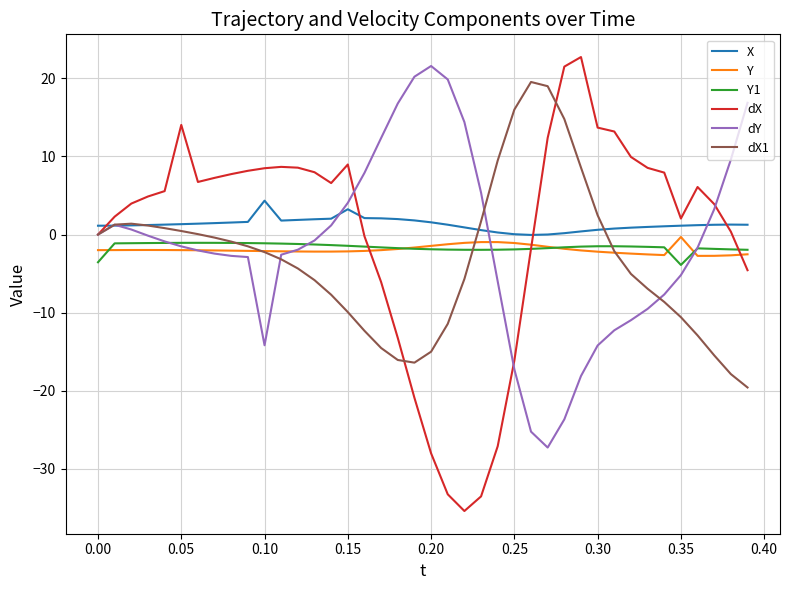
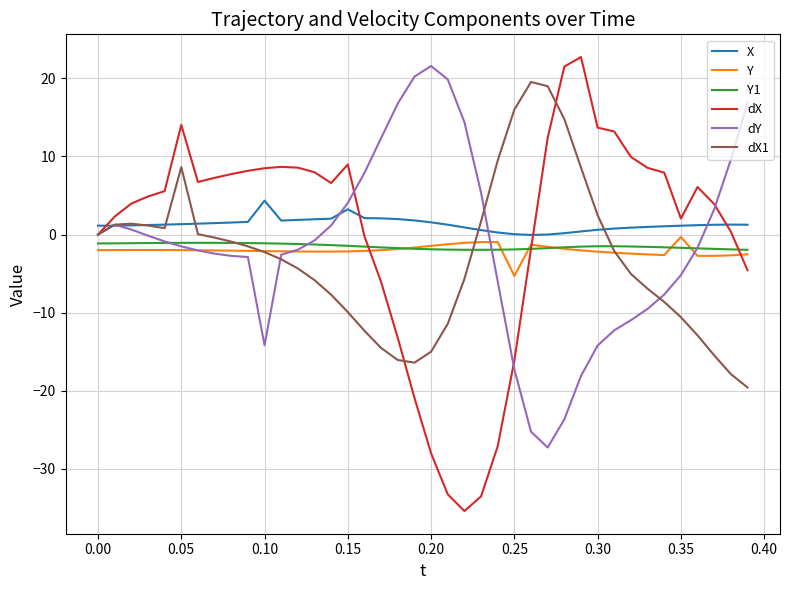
  {
    "X": {
      "0.00": 1,
      "0.05": 1,
      "0.10": 4,
      "0.15": 3,
      "0.20": 2,
      "0.25": 0,
      "0.30": 1,
      "0.35": 1
    },
    "Y": {
      "0.00": -2,
      "0.05": -2,
      "0.15": -2,
      "0.20": -1,
-     "0.25": -1,
+     "0.25": -5,
      "0.30": -2,
      "0.35": 0
    },
    "Y1": {
-     "0.00": -4,
+     "0.00": -1,
      "0.05": -1,
      "0.10": -1,
      "0.15": -1,
      "0.20": -2,
      "0.25": -2,
      "0.30": -1,
-     "0.35": -4
+     "0.35": -2
    },
    "dX": {
      "0.05": 14,
      "0.10": 8,
      "0.15": 9,
      "0.20": -28,
      "0.25": -16,
      "0.30": 14,
      "0.35": 2
    },
    "dY": {
      "0.05": -2,
      "0.10": -14,
      "0.15": 4,
      "0.20": 22,
      "0.25": -17,
      "0.30": -14,
      "0.35": -5
    },
    "dX1": {
-     "0.05": 0,
+     "0.05": 9,
      "0.15": -10,
      "0.20": -15,
      "0.25": 16,
      "0.30": 2,
      "0.35": -11
    }
  }
